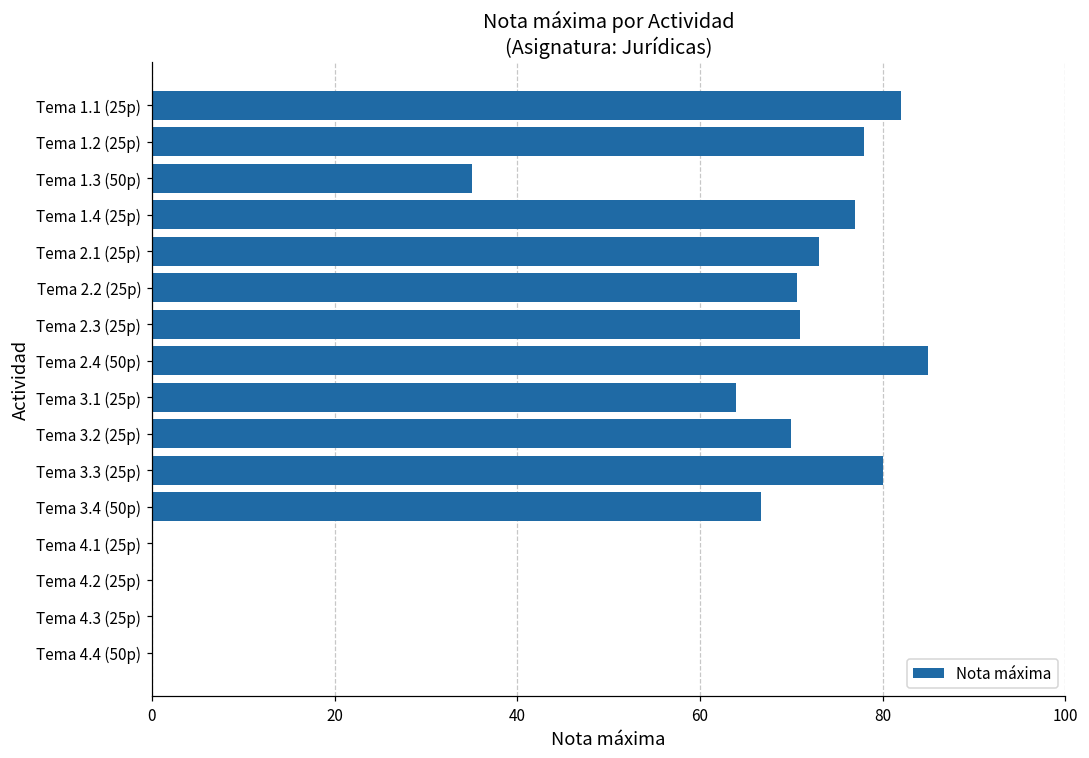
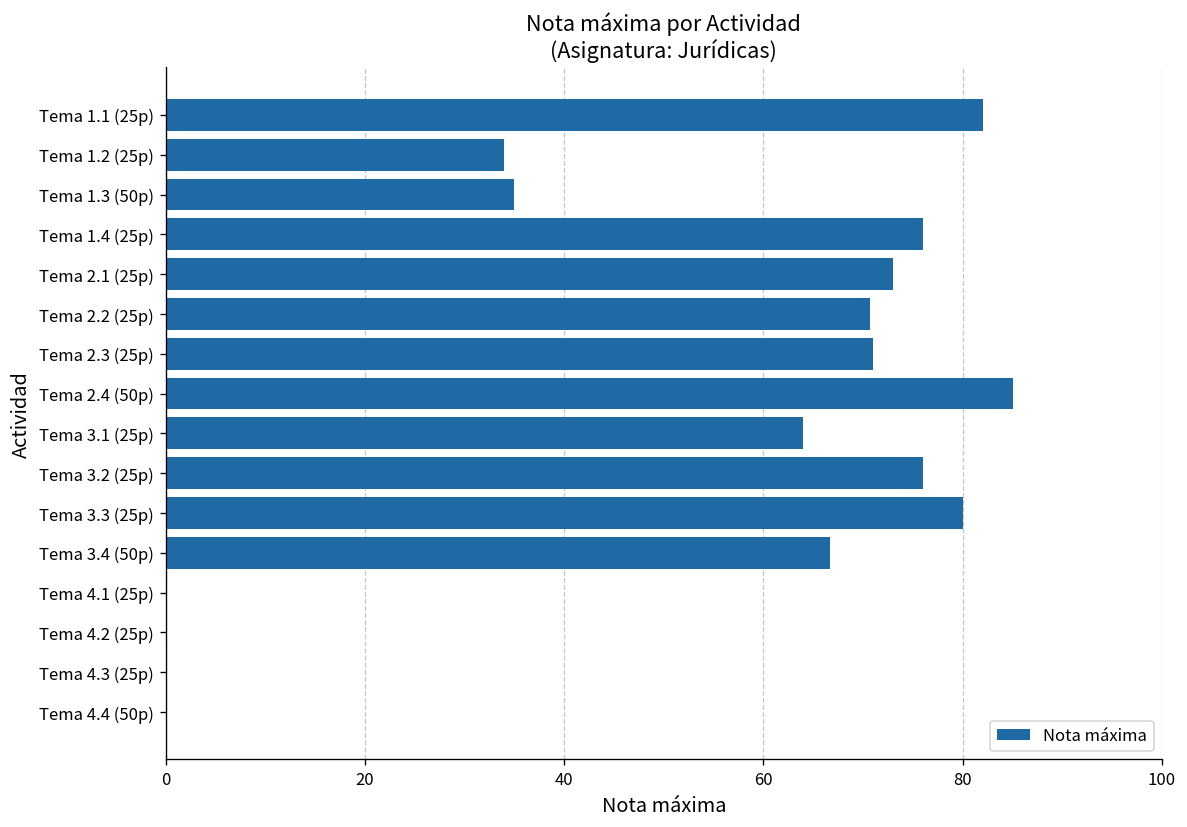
  {
    "Tema 1.1 (25p)": 82,
-   "Tema 1.2 (25p)": 78,
+   "Tema 1.2 (25p)": 34,
    "Tema 1.3 (50p)": 35,
-   "Tema 1.4 (25p)": 77,
+   "Tema 1.4 (25p)": 76,
    "Tema 2.1 (25p)": 73,
    "Tema 2.2 (25p)": 71,
    "Tema 2.3 (25p)": 71,
    "Tema 2.4 (50p)": 85,
    "Tema 3.1 (25p)": 64,
-   "Tema 3.2 (25p)": 70,
+   "Tema 3.2 (25p)": 76,
    "Tema 3.3 (25p)": 80,
    "Tema 3.4 (50p)": 67,
    "Tema 4.1 (25p)": 0,
    "Tema 4.2 (25p)": 0,
    "Tema 4.3 (25p)": 0,
    "Tema 4.4 (50p)": 0
  }
